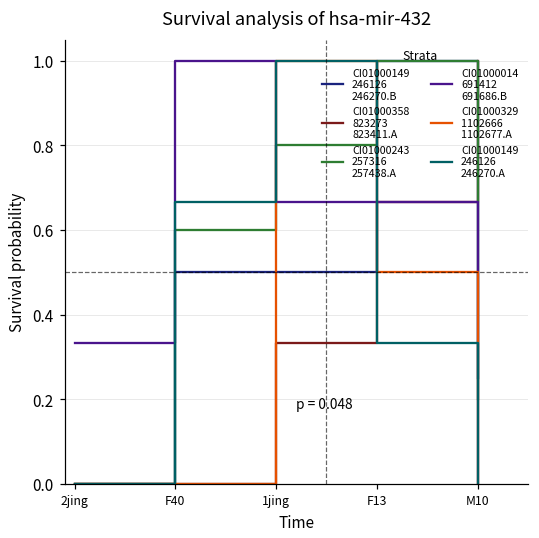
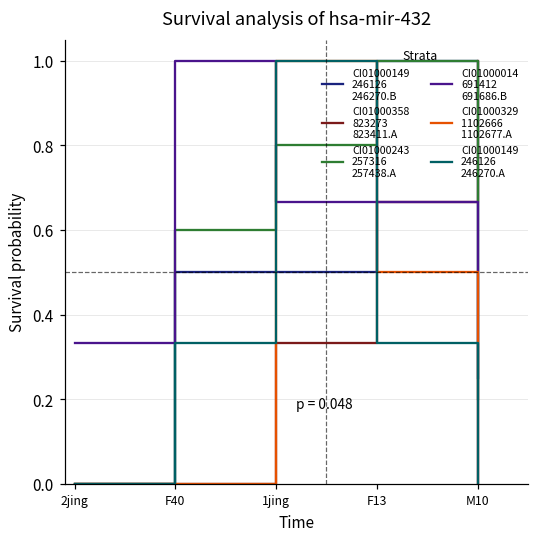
  {
    "CI01000358 823273 823411.A": {
      "1jing": 0.33,
      "M10": 1.00
    },
    "CI01000243 257316 257438.A": {
      "F40": 0.60,
      "1jing": 0.80,
      "M10": 0.20
    },
    "CI01000329 1102666 1102677.A": {
      "F13": 0.50
    },
    "CI01000149 246126 246270.A": {
-     "F40": 0.67,
+     "F40": 0.33,
      "F13": 0.33
    }
  }
